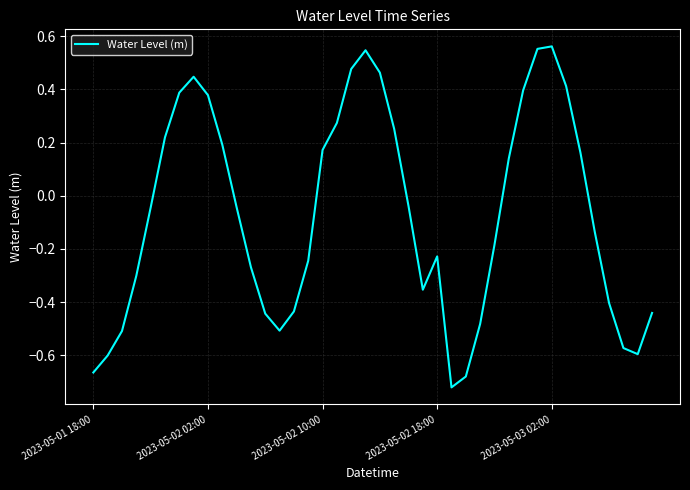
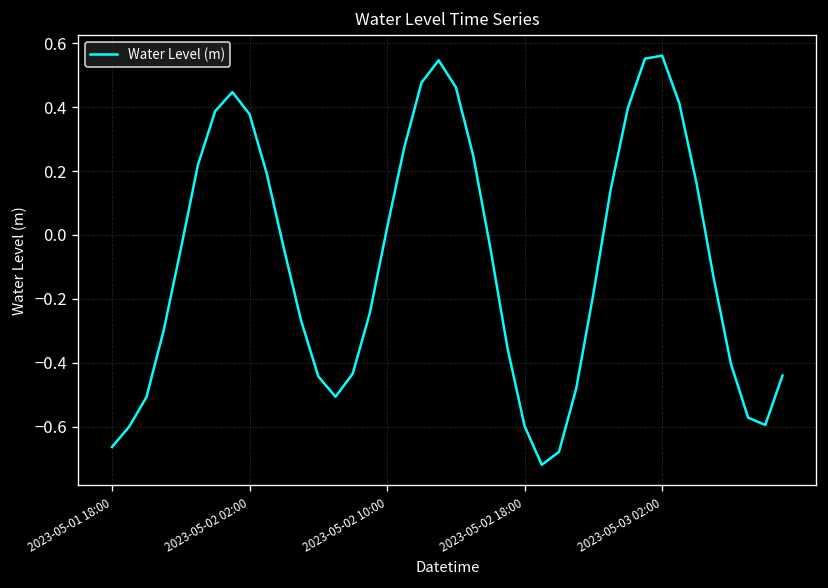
  {
    "2023-05-01 18:00": -0.66,
    "2023-05-02 02:00": 0.38,
-   "2023-05-02 10:00": 0.17,
-   "2023-05-02 18:00": -0.23,
+   "2023-05-02 10:00": 0.02,
+   "2023-05-02 18:00": -0.60,
    "2023-05-03 02:00": 0.56
  }
